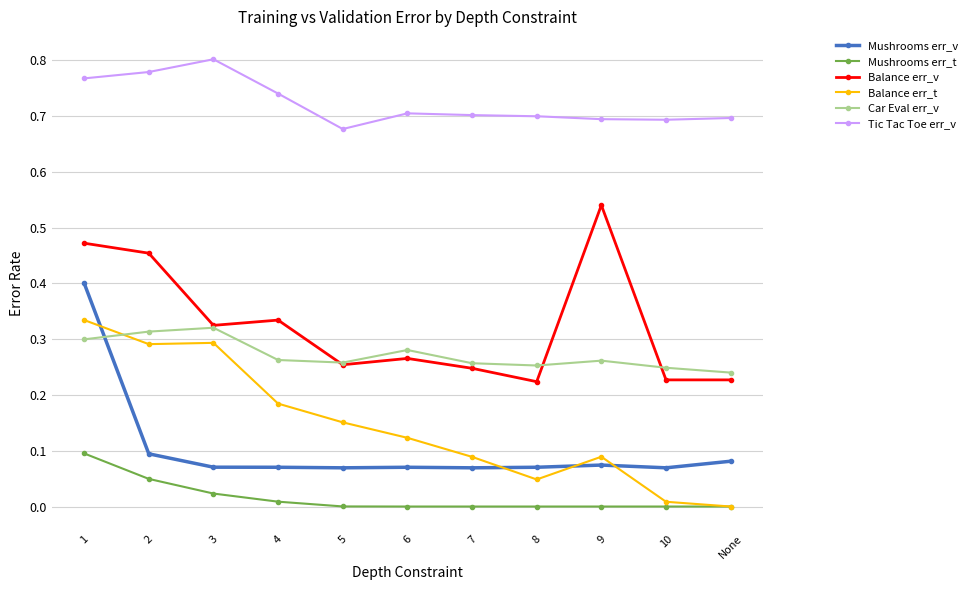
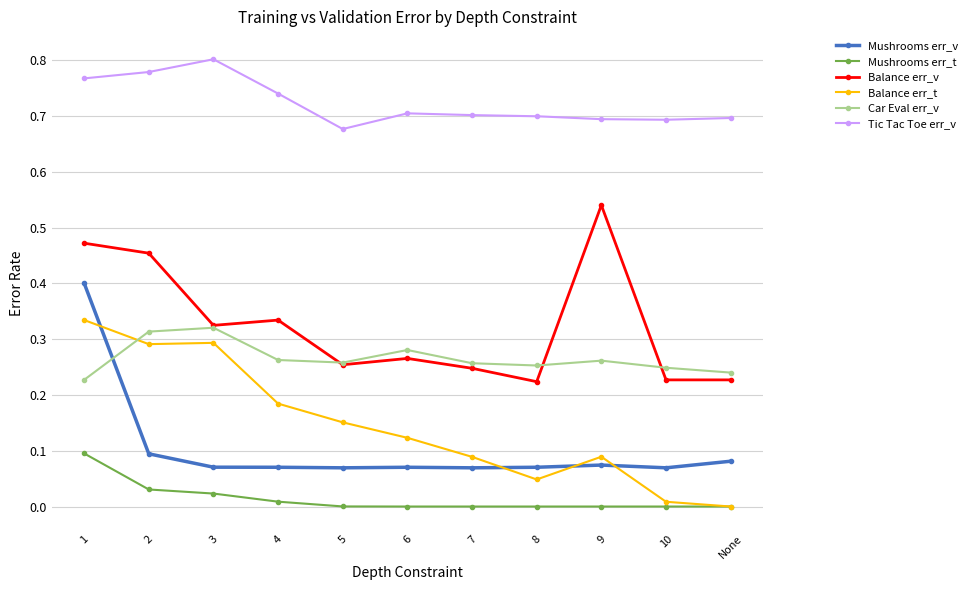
  {
    "Mushrooms err_v": {
      "1": 0.40,
      "2": 0.09,
      "3": 0.07,
      "4": 0.07,
      "5": 0.07,
      "6": 0.07,
      "7": 0.07,
      "8": 0.07,
      "9": 0.07,
      "10": 0.07,
      "None": 0.08
    },
    "Mushrooms err_t": {
      "1": 0.10,
-     "2": 0.05,
+     "2": 0.03,
      "3": 0.02,
      "4": 0.01,
      "5": 0.00,
      "6": 0.00,
      "7": 0.00,
      "8": 0.00,
      "9": 0.00,
      "10": 0.00
    },
    "Balance err_v": {
      "1": 0.47,
      "2": 0.45,
      "4": 0.33,
      "6": 0.27,
      "7": 0.25,
      "8": 0.22,
      "9": 0.54,
      "10": 0.23,
      "None": 0.23
    },
    "Balance err_t": {
      "1": 0.33,
      "2": 0.29,
      "3": 0.29,
      "4": 0.18,
      "5": 0.15,
      "6": 0.12,
      "7": 0.09,
      "8": 0.05,
      "9": 0.09,
      "10": 0.01
    },
    "Car Eval err_v": {
-     "1": 0.30,
+     "1": 0.23,
      "2": 0.31,
      "4": 0.26,
      "6": 0.28,
      "7": 0.26,
      "8": 0.25,
      "9": 0.26,
      "10": 0.25,
      "None": 0.24
    },
    "Tic Tac Toe err_v": {
      "1": 0.77,
      "2": 0.78,
      "3": 0.80,
      "4": 0.74,
      "5": 0.68,
      "6": 0.71,
      "7": 0.70,
      "8": 0.70,
      "9": 0.69,
      "10": 0.69,
      "None": 0.70
    }
  }
